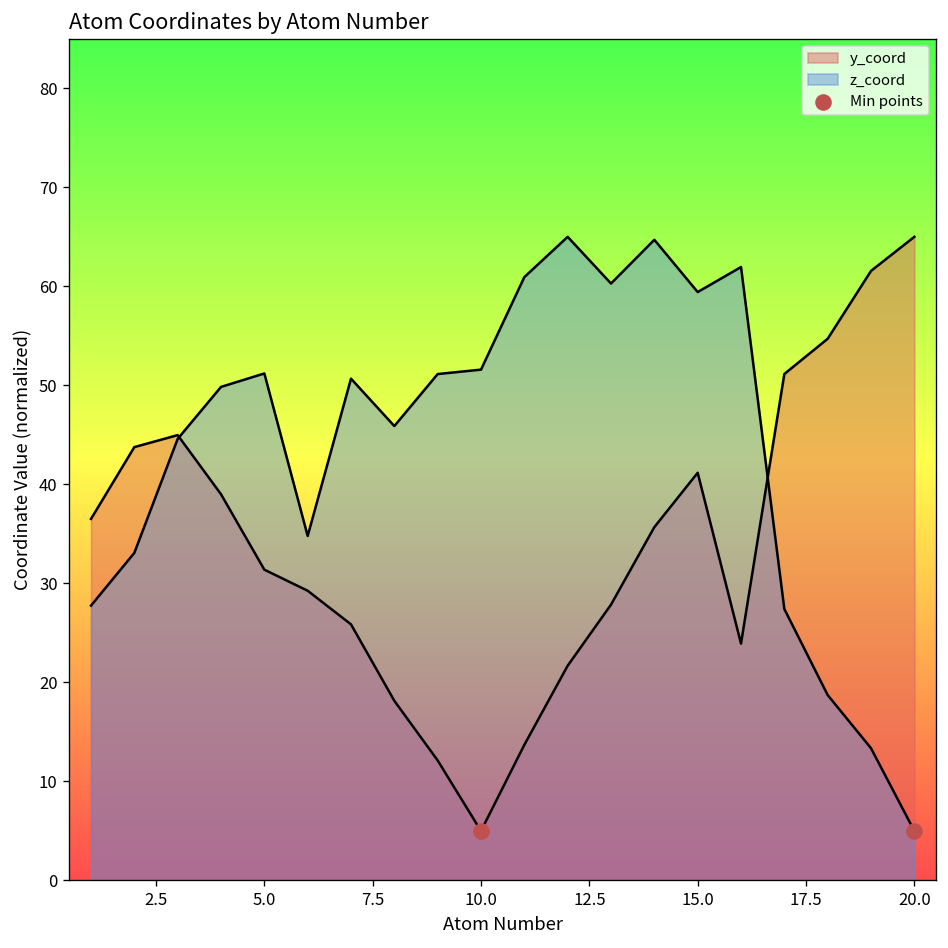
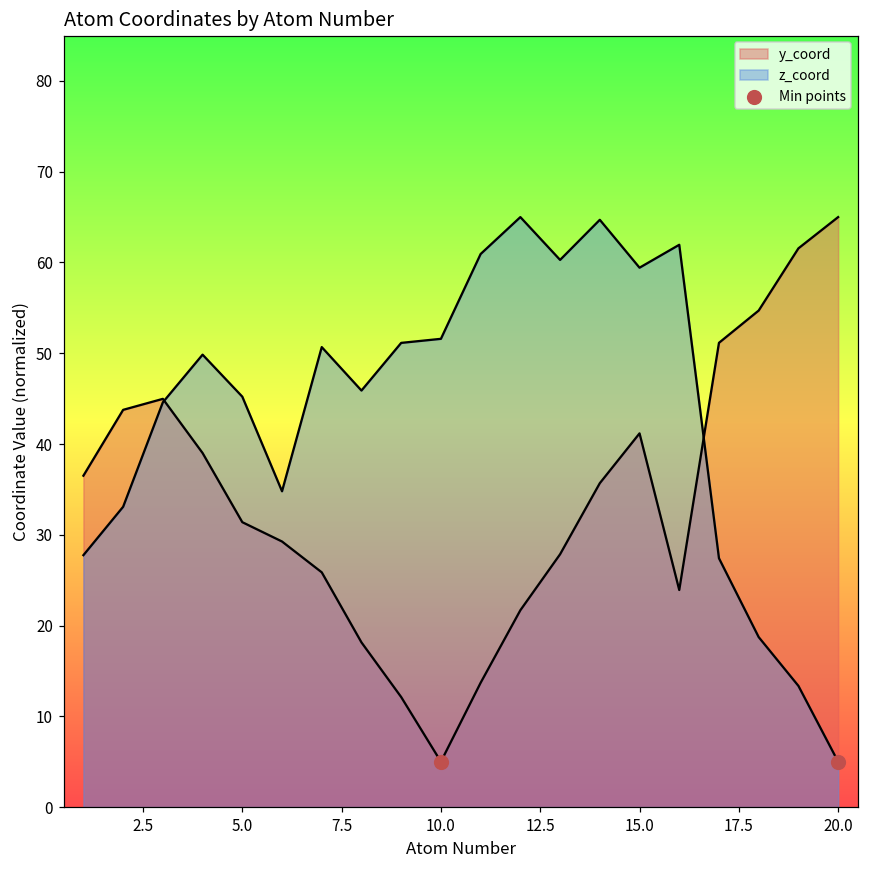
  {
    "z_coord": {
-     "5.0": 51,
+     "5.0": 45,
      "10.0": 52,
      "15.0": 59
    }
  }
